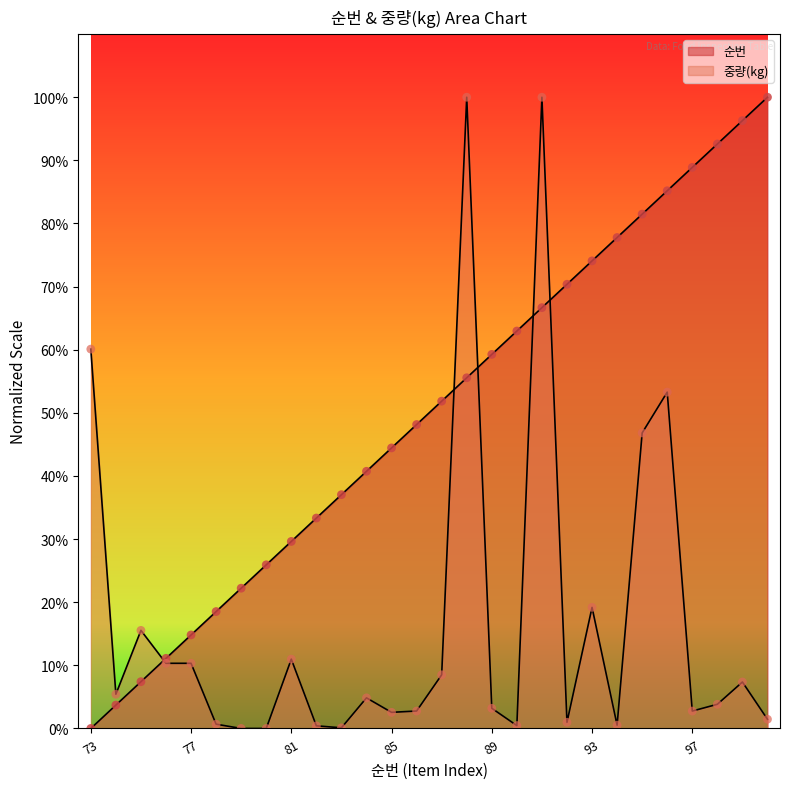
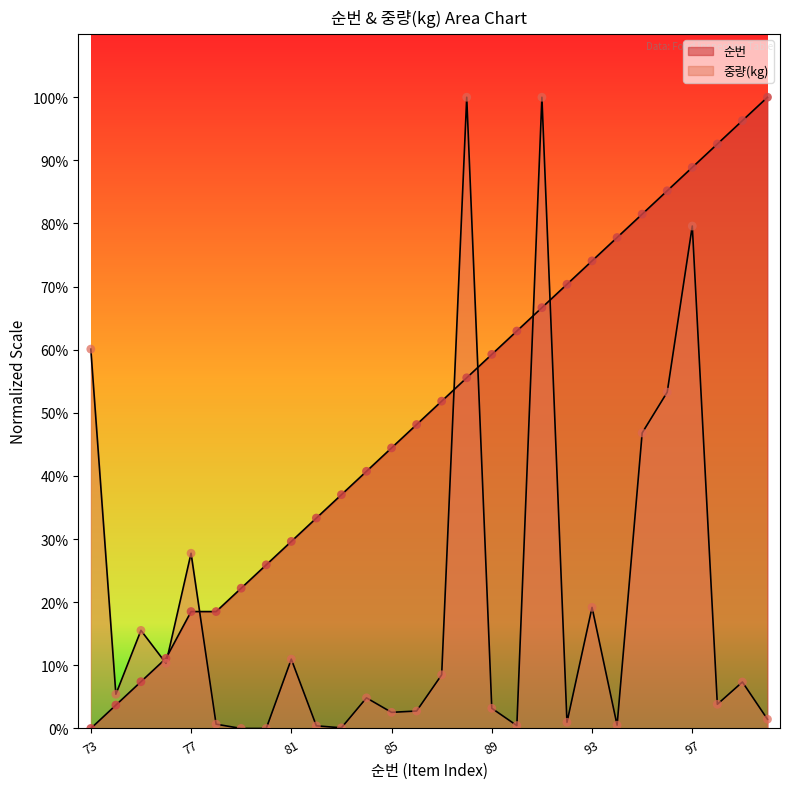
  {
    "순번": {
      "73": "0%",
-     "77": "15%",
+     "77": "19%",
      "81": "30%",
      "85": "44%",
      "89": "59%",
      "93": "74%",
      "97": "89%"
    },
    "중량(kg)": {
      "73": "60%",
-     "77": "10%",
+     "77": "28%",
      "81": "11%",
      "85": "3%",
      "89": "3%",
      "93": "19%",
-     "97": "3%"
+     "97": "80%"
    }
  }
